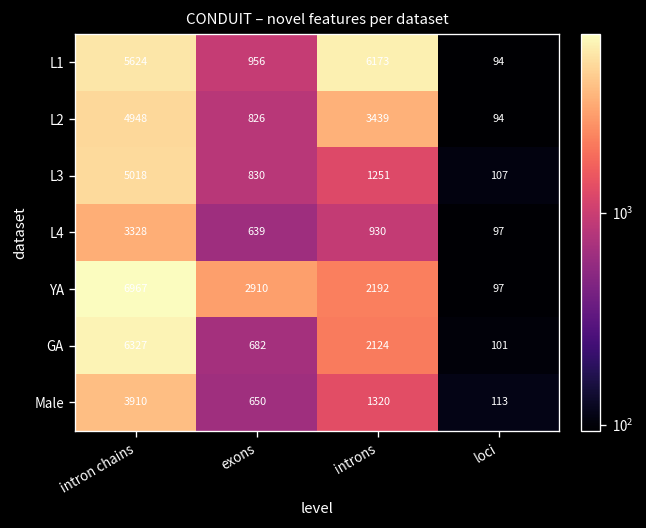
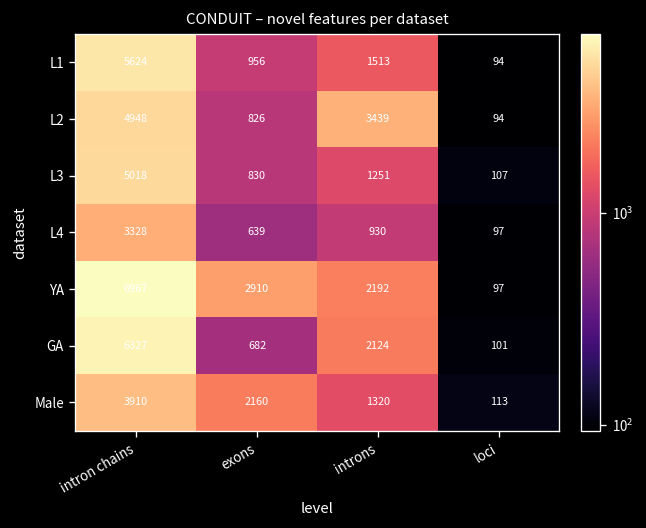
  {
    "L1": {
      "intron chains": 5624,
      "exons": 956,
-     "introns": 6173,
+     "introns": 1513,
      "loci": 94
    },
    "L2": {
      "intron chains": 4948,
      "exons": 826,
      "introns": 3439,
      "loci": 94
    },
    "L3": {
      "intron chains": 5018,
      "exons": 830,
      "introns": 1251,
      "loci": 107
    },
    "L4": {
      "intron chains": 3328,
      "exons": 639,
      "introns": 930,
      "loci": 97
    },
    "YA": {
      "intron chains": 6967,
      "exons": 2910,
      "introns": 2192,
      "loci": 97
    },
    "GA": {
      "intron chains": 6327,
      "exons": 682,
      "introns": 2124,
      "loci": 101
    },
    "Male": {
      "intron chains": 3910,
-     "exons": 650,
+     "exons": 2160,
      "introns": 1320,
      "loci": 113
    }
  }
